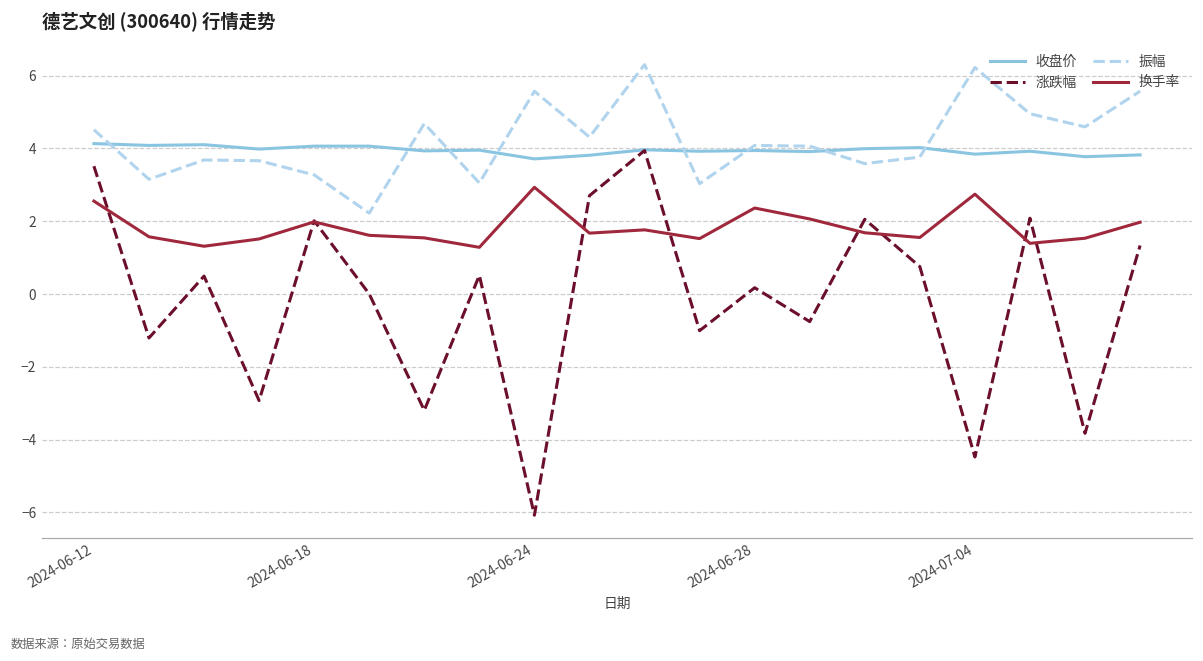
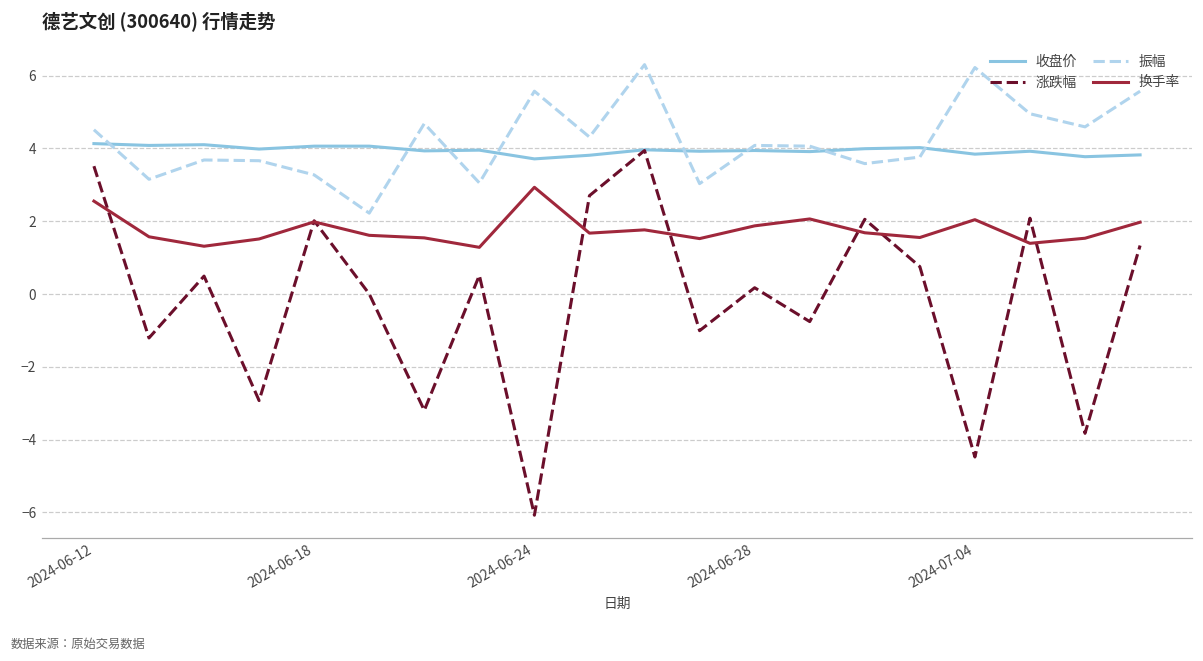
  {
    "涨跌幅": {
      "2024-06-12": 3.5,
      "2024-06-24": -6.1,
      "2024-06-28": 0.2,
      "2024-07-04": -4.5
    },
    "换手率": {
      "2024-06-12": 2.6,
      "2024-06-24": 2.9,
-     "2024-06-28": 2.4,
-     "2024-07-04": 2.7
+     "2024-06-28": 1.9,
+     "2024-07-04": 2.0
    }
  }
